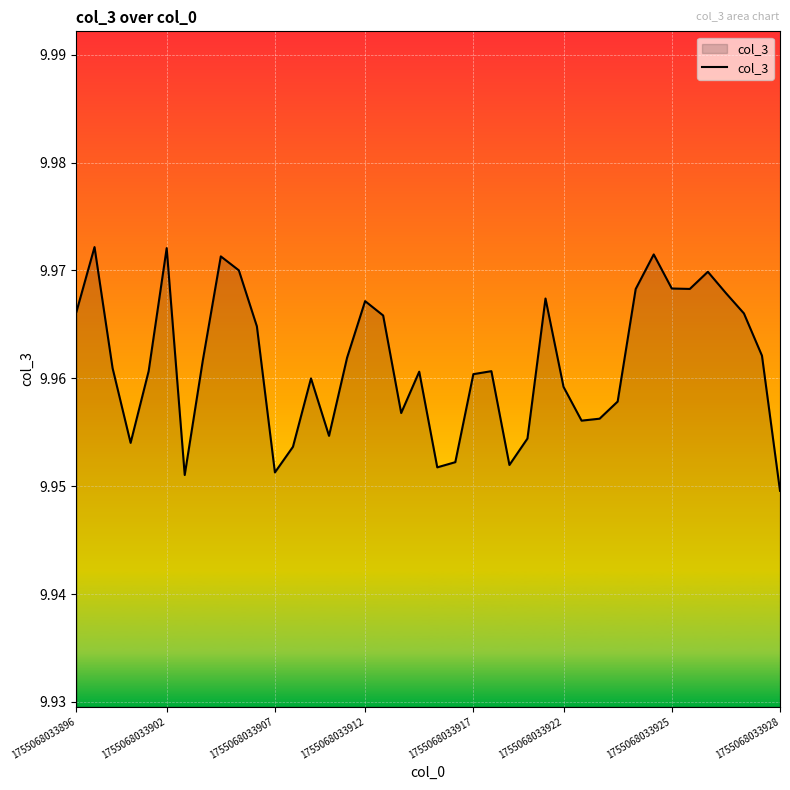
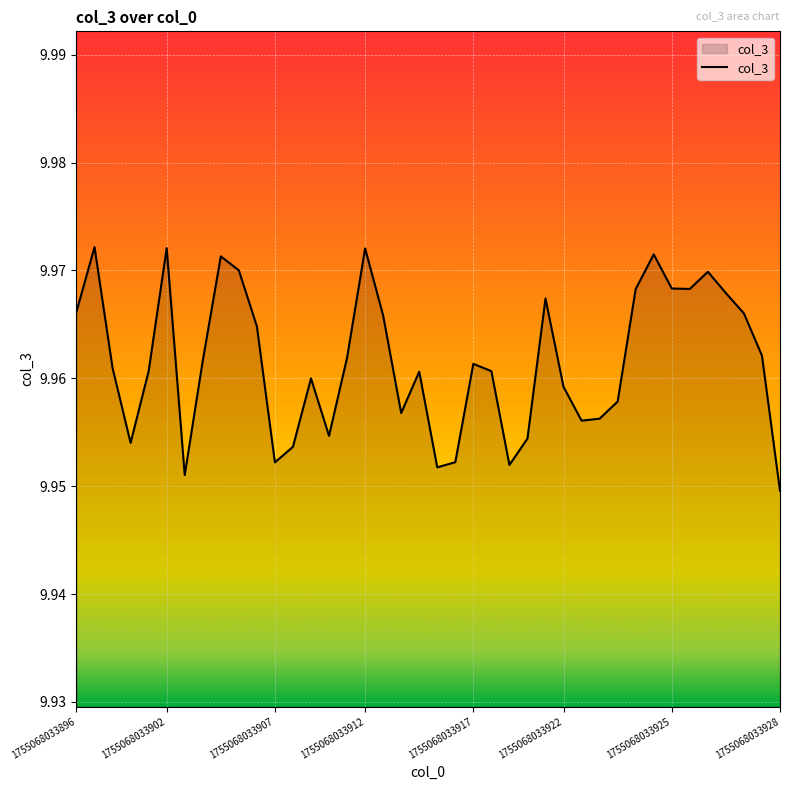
  {
    "1755068033896": 9.9662,
    "1755068033902": 9.9721,
-   "1755068033907": 9.9513,
-   "1755068033912": 9.9672,
-   "1755068033917": 9.9604,
+   "1755068033907": 9.9522,
+   "1755068033912": 9.9720,
+   "1755068033917": 9.9613,
    "1755068033922": 9.9592,
    "1755068033925": 9.9683,
    "1755068033928": 9.9496
  }
